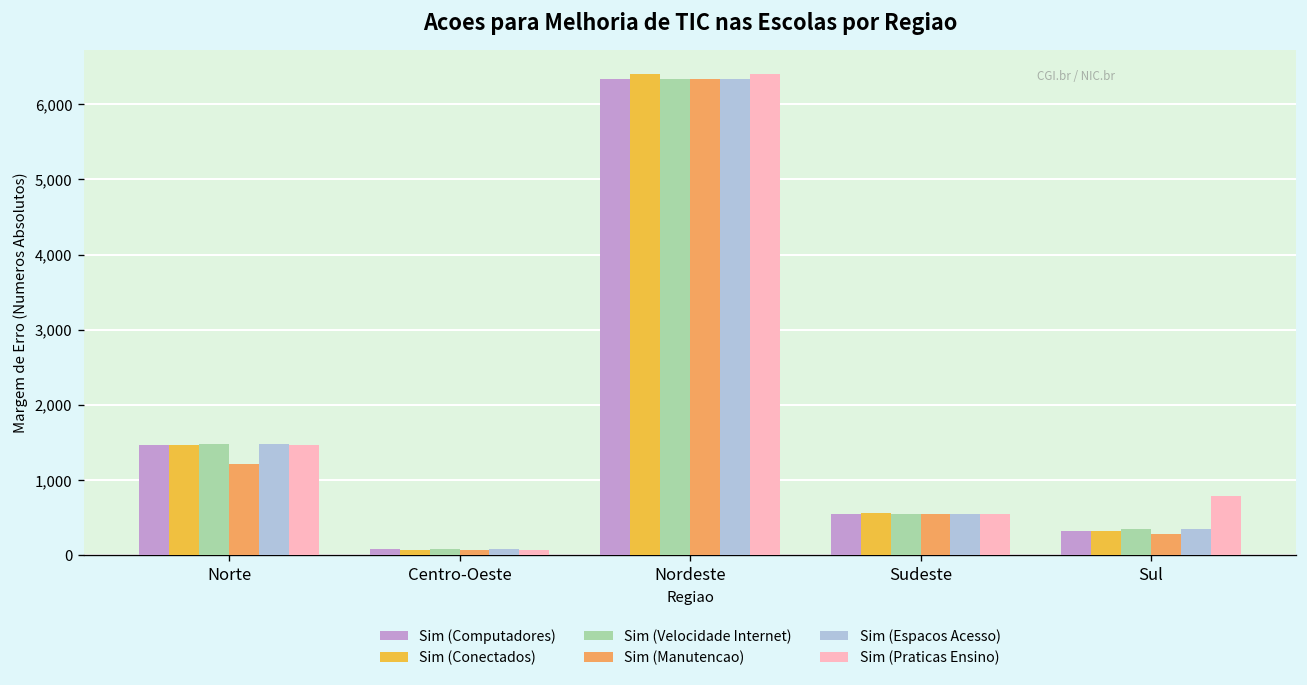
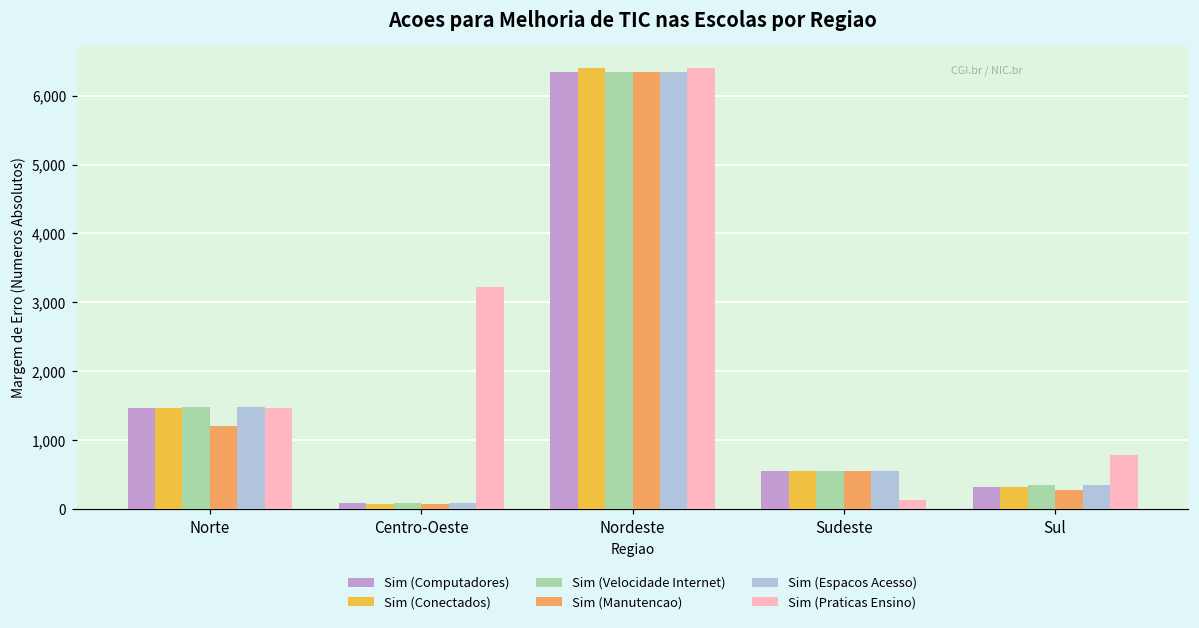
  {
    "Sim (Praticas Ensino)": {
      "Norte": "1,500",
-     "Centro-Oeste": "100",
+     "Centro-Oeste": "3,200",
      "Nordeste": "6,400",
-     "Sudeste": "500",
+     "Sudeste": "100",
      "Sul": "800"
    }
  }
